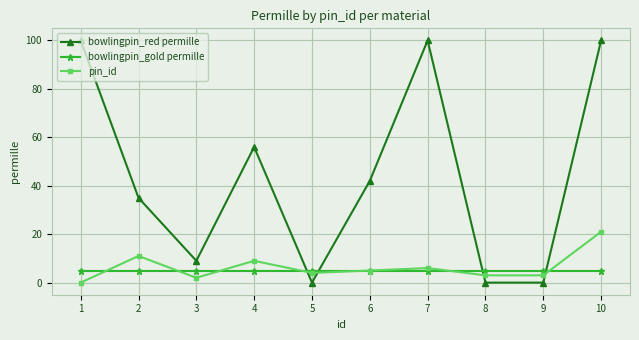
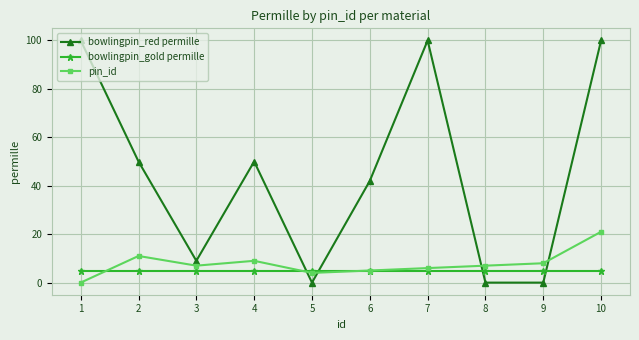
  {
    "bowlingpin_red permille": {
-     "2": 35,
+     "2": 50,
      "3": 9,
-     "4": 56,
+     "4": 50,
      "5": 0,
      "6": 42,
      "7": 100,
      "8": 0,
      "9": 0,
      "10": 100
    },
    "bowlingpin_gold permille": {
      "1": 5,
      "2": 5,
      "3": 5,
      "4": 5,
      "8": 5,
      "9": 5,
      "10": 5
    },
    "pin_id": {
      "1": 0,
      "2": 11,
-     "3": 2,
+     "3": 7,
      "4": 9,
-     "8": 3,
-     "9": 3,
+     "8": 7,
+     "9": 8,
      "10": 21
    }
  }
